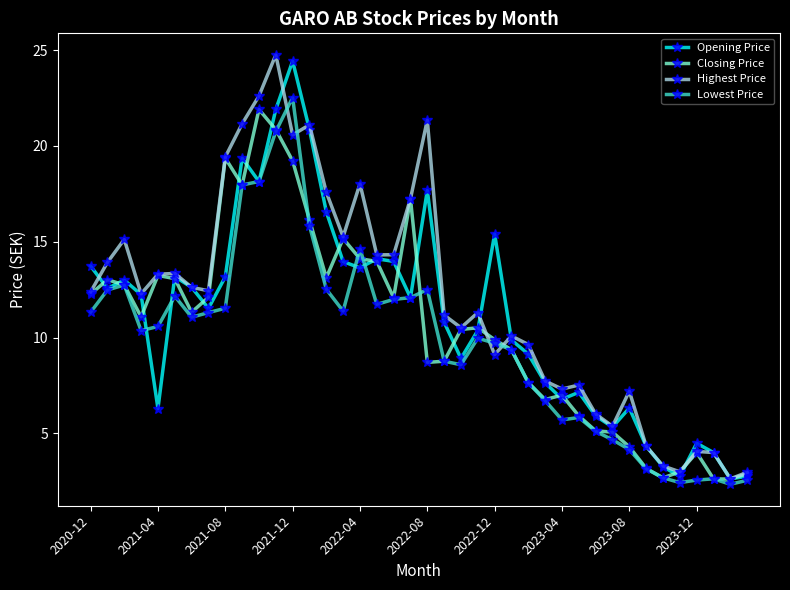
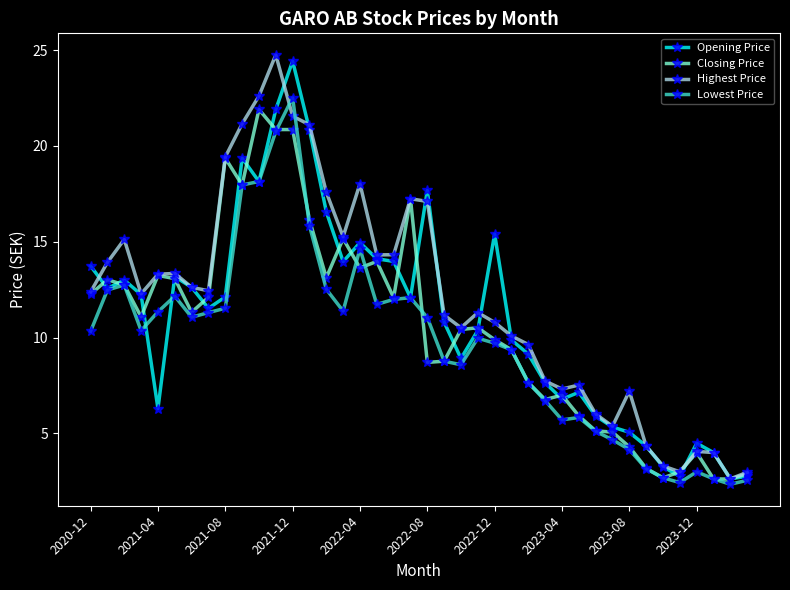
  {
    "Opening Price": {
      "2020-12": 13.7,
      "2021-04": 6.3,
-     "2021-08": 13.2,
+     "2021-08": 12.1,
      "2021-12": 24.4,
-     "2022-04": 13.6,
+     "2022-04": 14.9,
      "2022-08": 17.7,
      "2022-12": 15.4,
      "2023-04": 6.8,
-     "2023-08": 6.3,
+     "2023-08": 5.1,
      "2023-12": 4.5
    },
    "Closing Price": {
-     "2021-12": 19.2,
-     "2022-04": 14.1,
+     "2021-12": 20.9,
+     "2022-04": 13.6,
      "2022-08": 8.7,
      "2022-12": 9.9,
      "2023-04": 7.0,
      "2023-08": 4.3
    },
    "Highest Price": {
-     "2021-12": 20.6,
+     "2021-12": 21.5,
      "2022-04": 18.0,
-     "2022-08": 21.3,
-     "2022-12": 9.1,
+     "2022-08": 17.1,
+     "2022-12": 10.8,
      "2023-04": 7.3,
      "2023-08": 7.2
    },
    "Lowest Price": {
-     "2020-12": 11.3,
-     "2021-04": 10.6,
+     "2020-12": 10.3,
+     "2021-04": 11.3,
      "2021-08": 11.5,
      "2021-12": 22.5,
      "2022-04": 14.6,
-     "2022-08": 12.5,
+     "2022-08": 11.0,
      "2022-12": 9.7,
      "2023-04": 5.7,
      "2023-08": 4.2,
-     "2023-12": 2.6
+     "2023-12": 3.0
    }
  }
